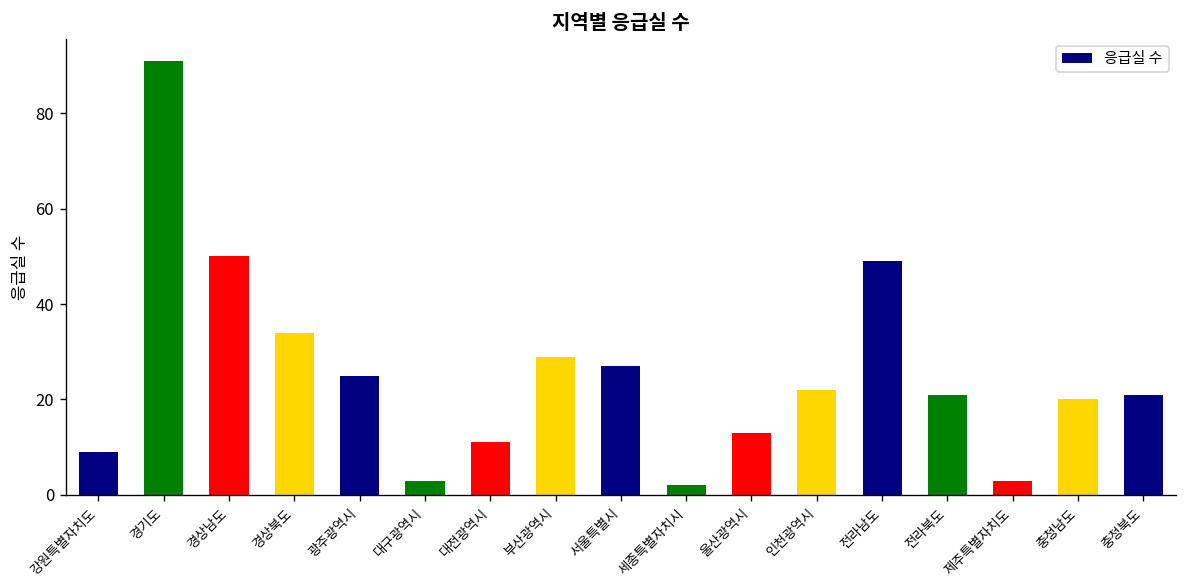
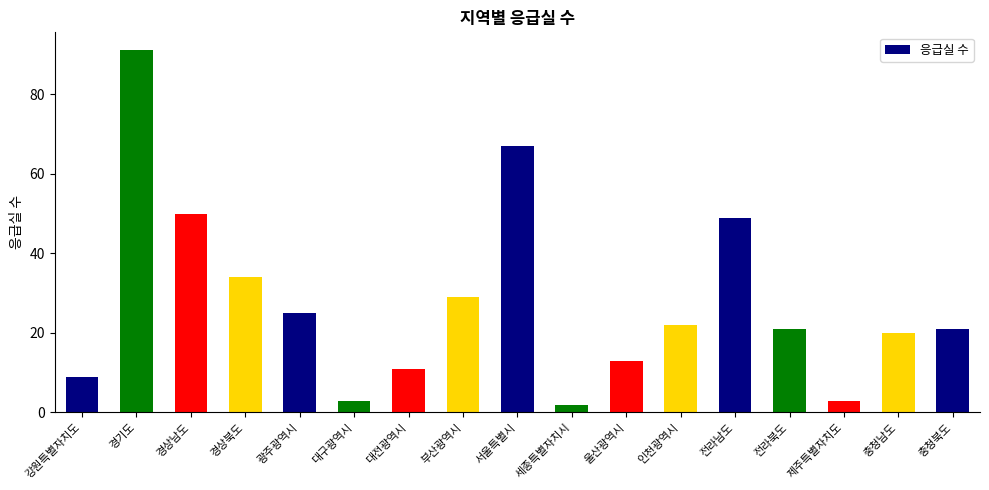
  {
    "강원특별자치도": 9,
    "경기도": 91,
    "경상남도": 50,
    "경상북도": 34,
    "광주광역시": 25,
    "대구광역시": 3,
    "대전광역시": 11,
    "부산광역시": 29,
-   "서울특별시": 27,
+   "서울특별시": 67,
    "세종특별자치시": 2,
    "울산광역시": 13,
    "인천광역시": 22,
    "전라남도": 49,
    "전라북도": 21,
    "제주특별자치도": 3,
    "충청남도": 20,
    "충청북도": 21
  }
